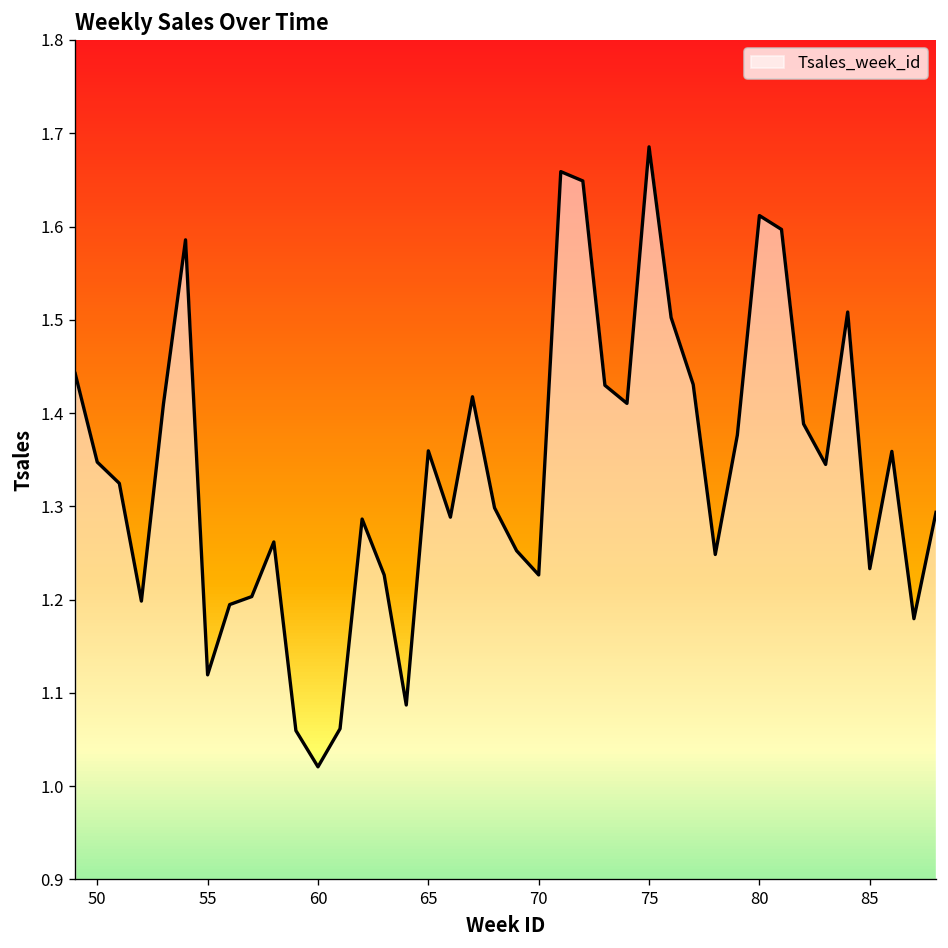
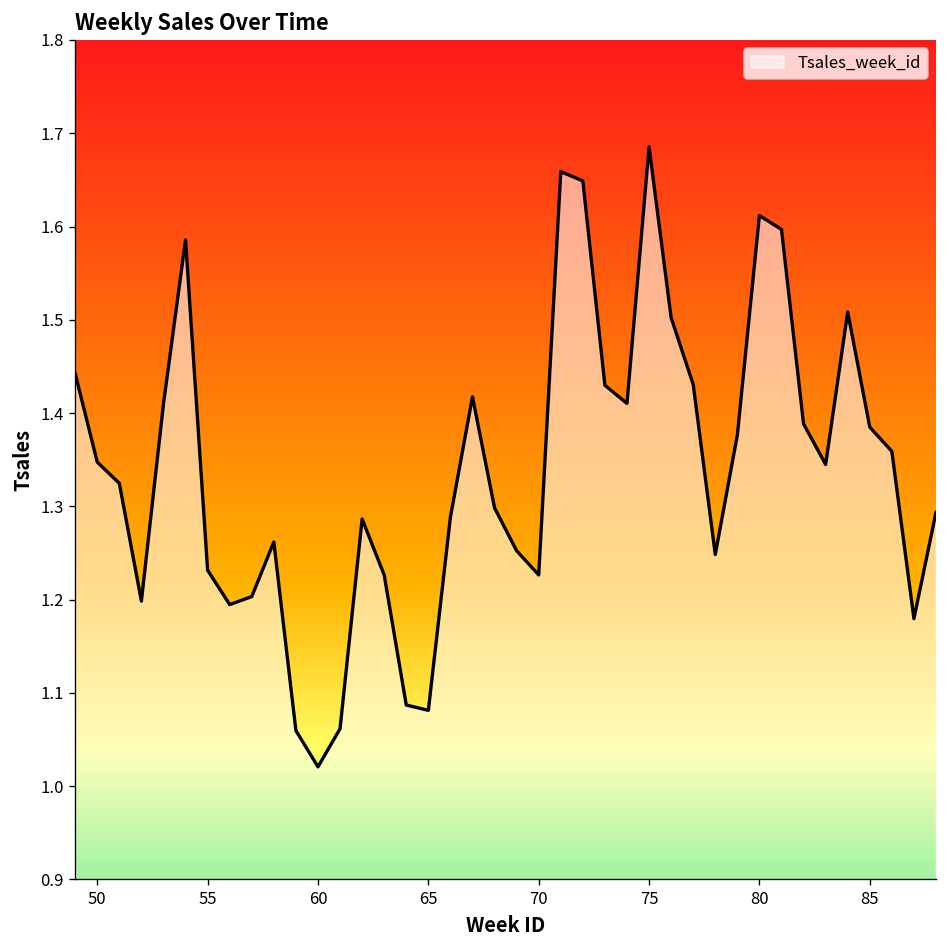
  {
    "50": 1.35,
-   "55": 1.12,
+   "55": 1.23,
    "60": 1.02,
-   "65": 1.36,
+   "65": 1.08,
    "70": 1.23,
    "75": 1.69,
    "80": 1.61,
-   "85": 1.23
+   "85": 1.38
  }
